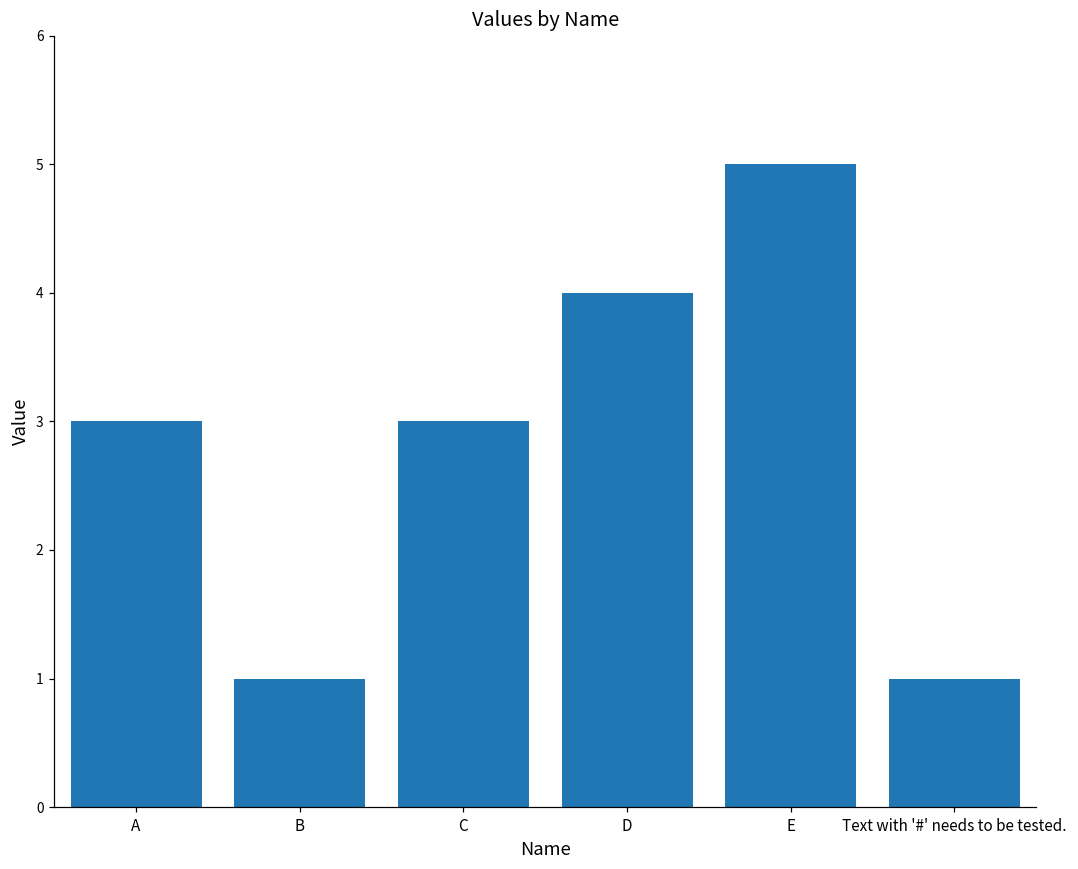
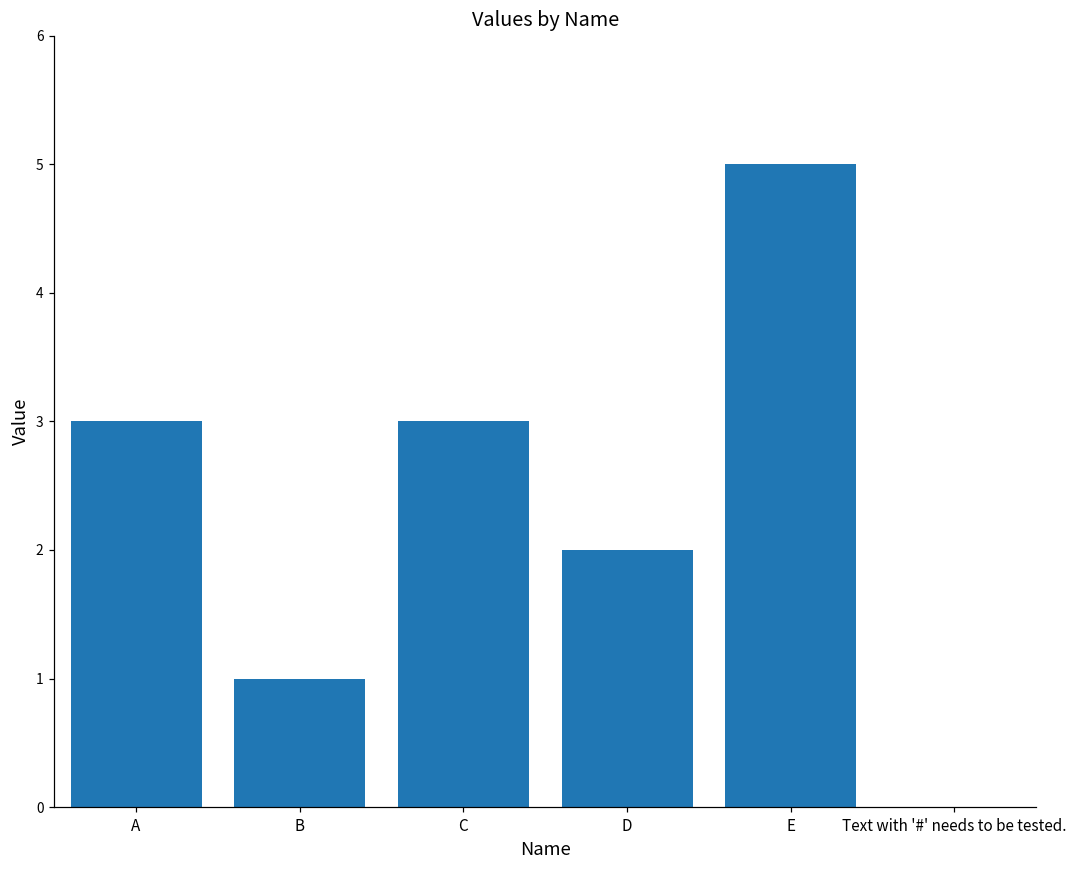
  {
    "A": 3,
    "B": 1,
    "C": 3,
-   "D": 4,
+   "D": 2,
    "E": 5,
-   "Text with '#' needs to be tested.": 1
+   "Text with '#' needs to be tested.": 0
  }
